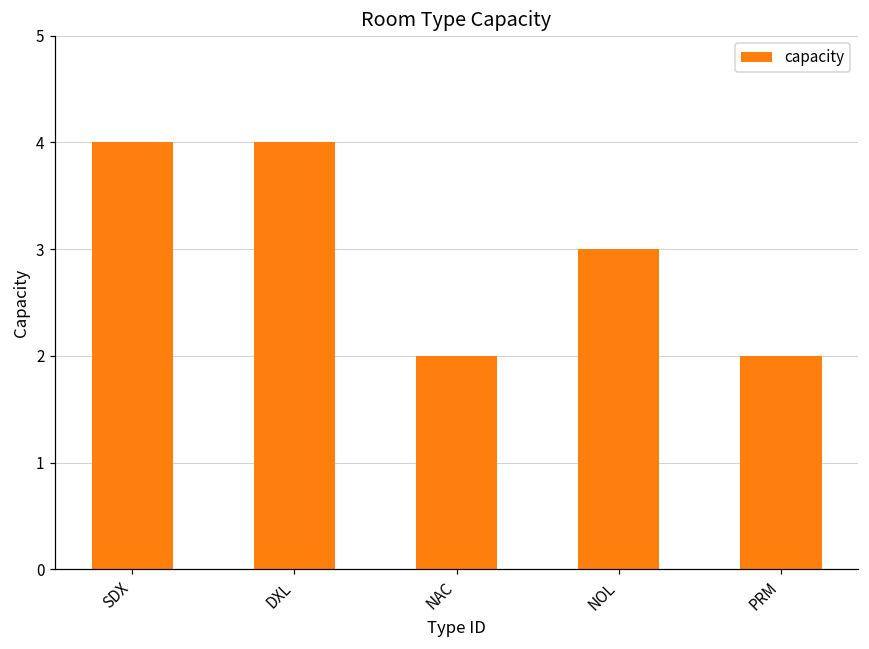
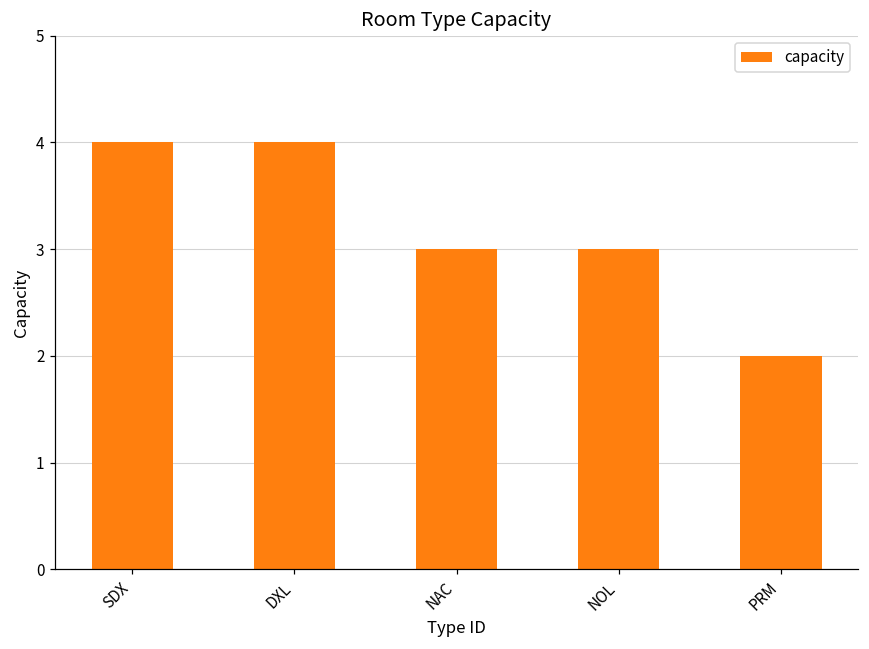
  {
    "SDX": 4,
    "DXL": 4,
-   "NAC": 2,
+   "NAC": 3,
    "NOL": 3,
    "PRM": 2
  }
